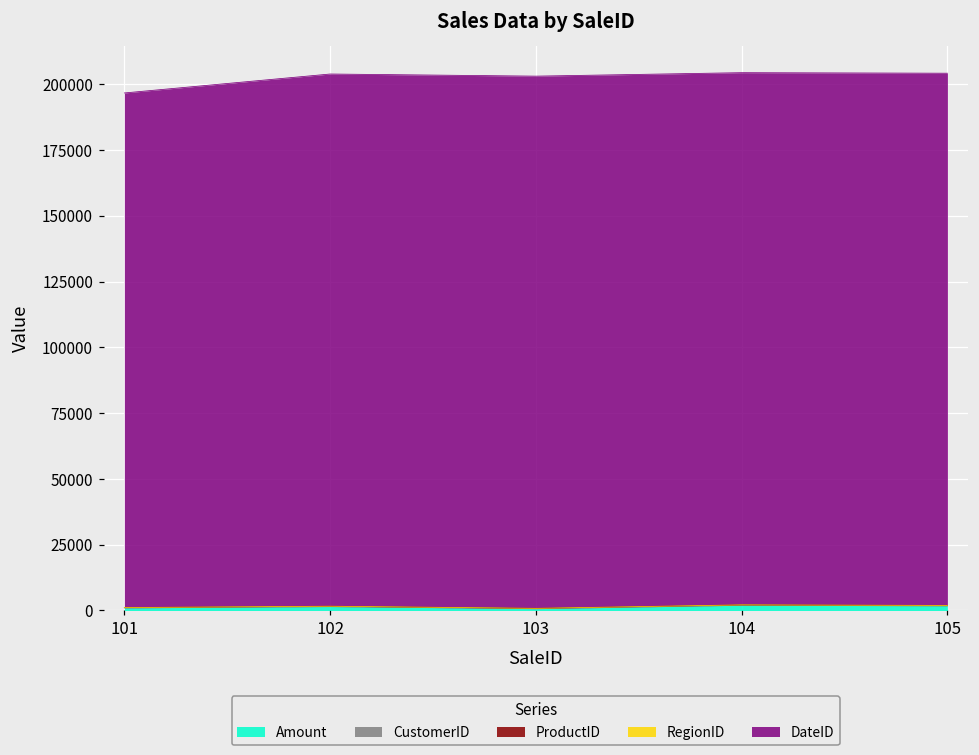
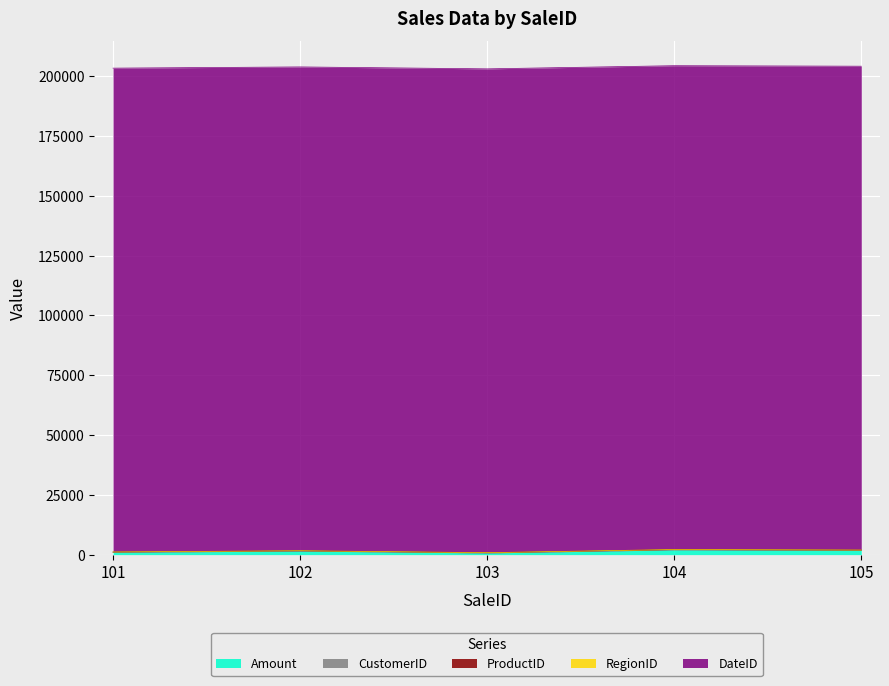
  {
    "DateID": {
-     "101": 196000,
+     "101": 202000,
      "102": 202000,
      "103": 202000,
      "104": 202000,
      "105": 202000
    }
  }
